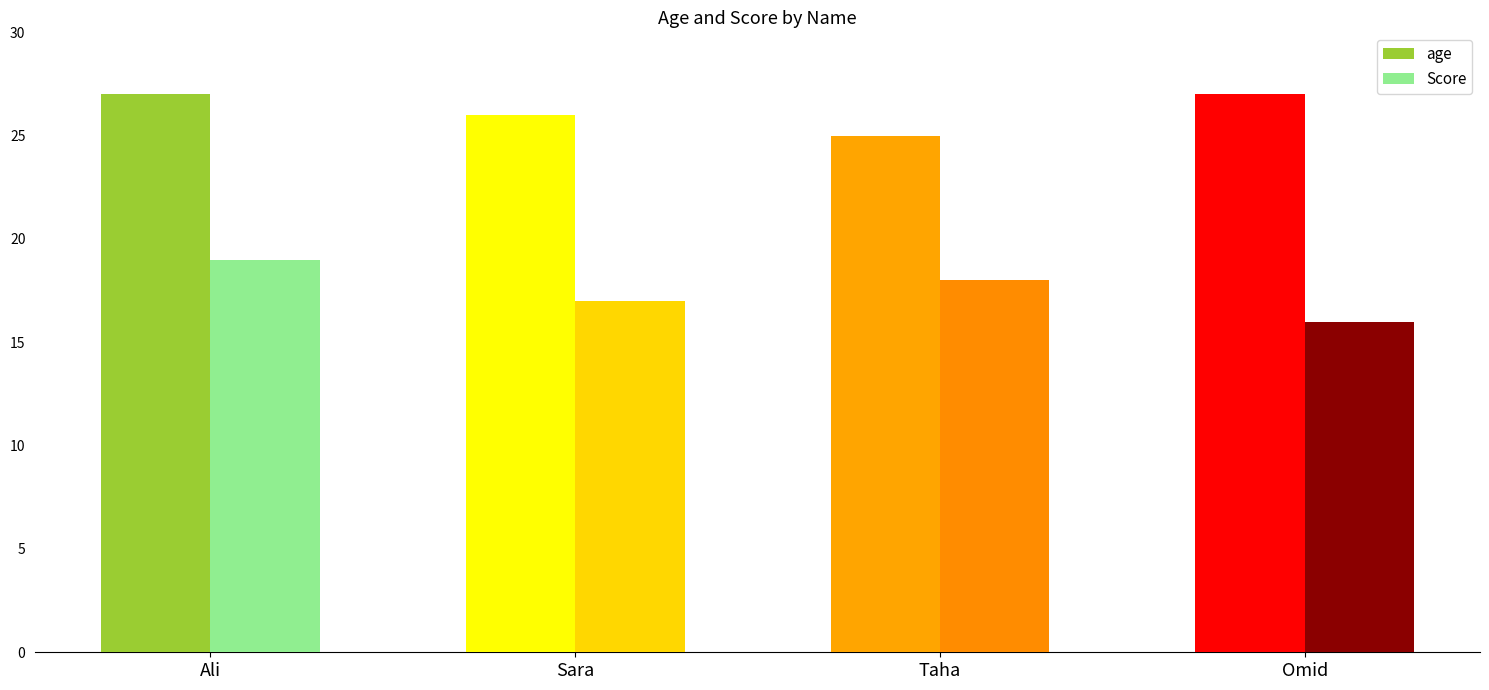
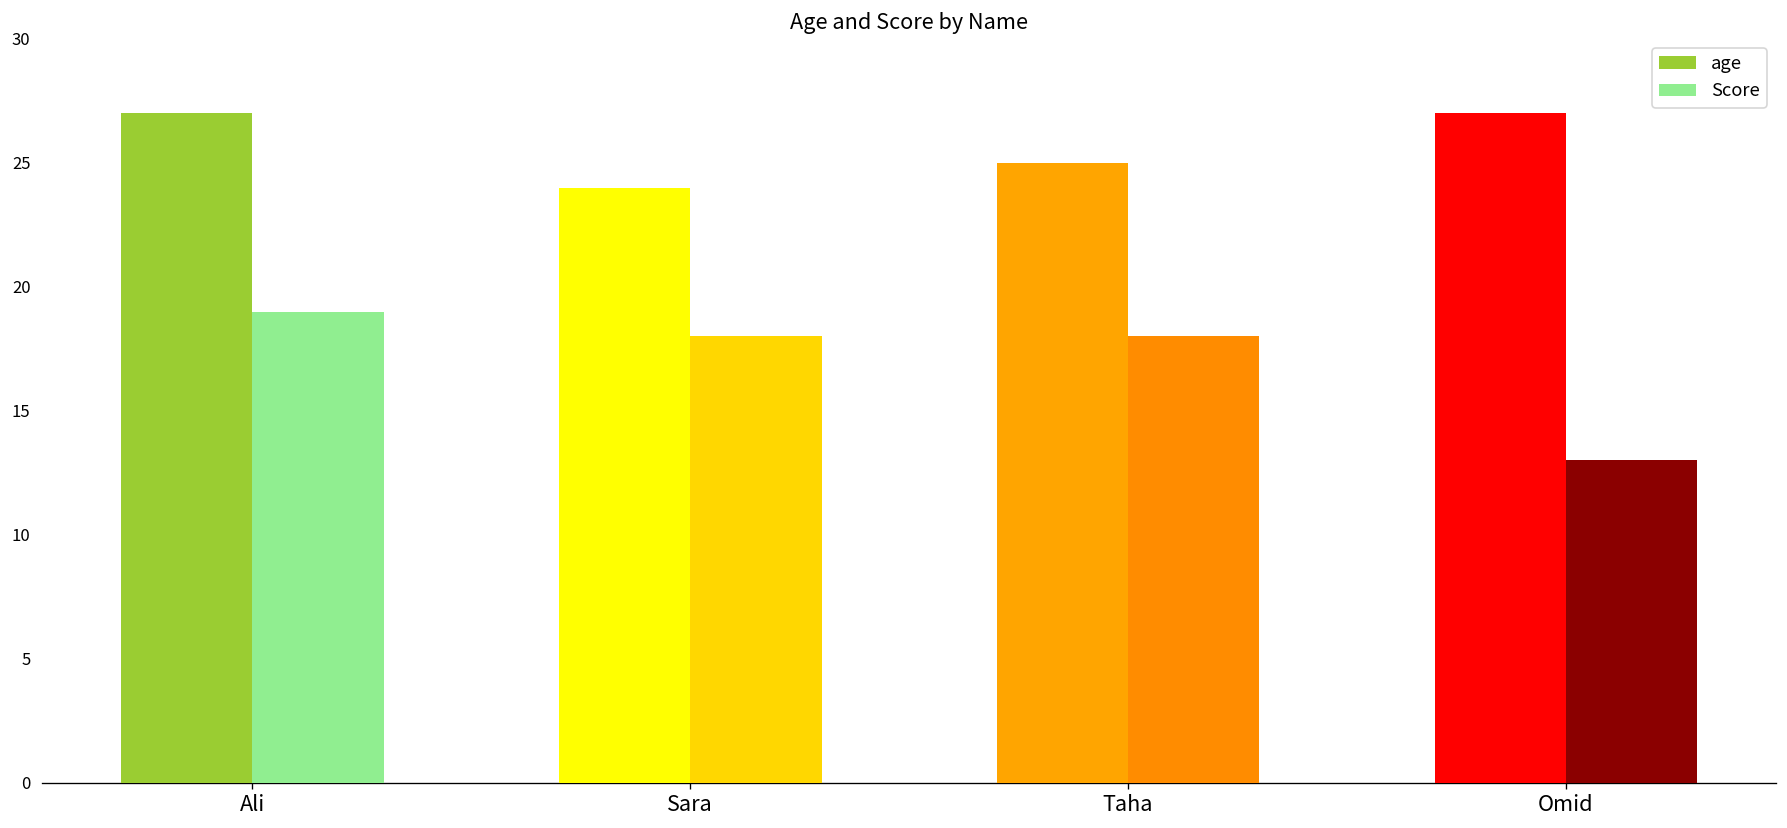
  {
    "age": {
      "Ali": 27,
-     "Sara": 26,
+     "Sara": 24,
      "Taha": 25,
      "Omid": 27
    },
    "Score": {
      "Ali": 19,
-     "Sara": 17,
+     "Sara": 18,
      "Taha": 18,
-     "Omid": 16
+     "Omid": 13
    }
  }
